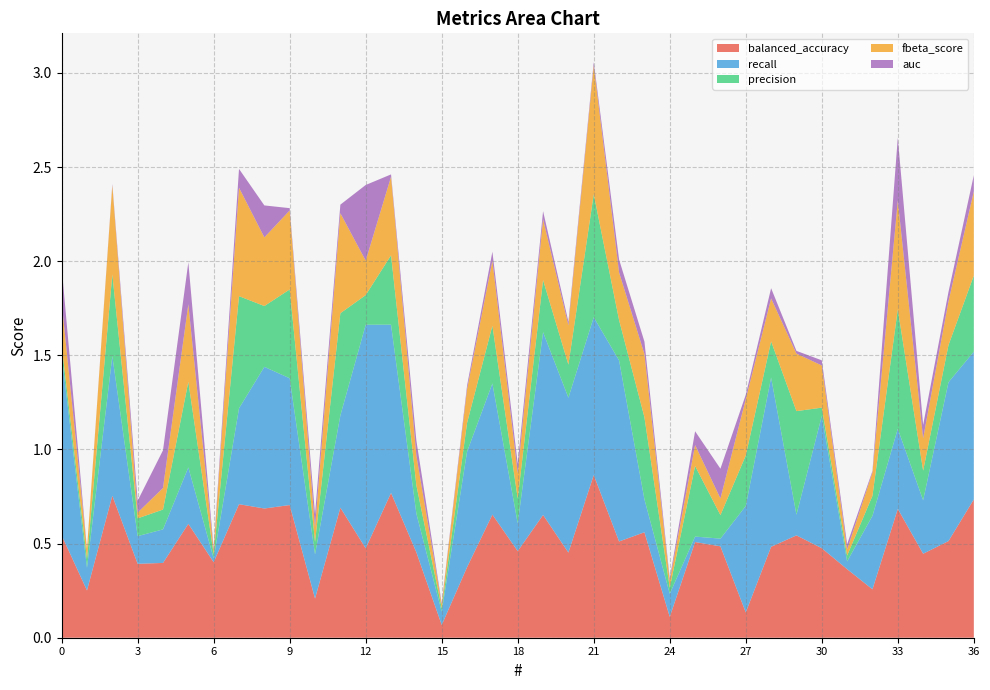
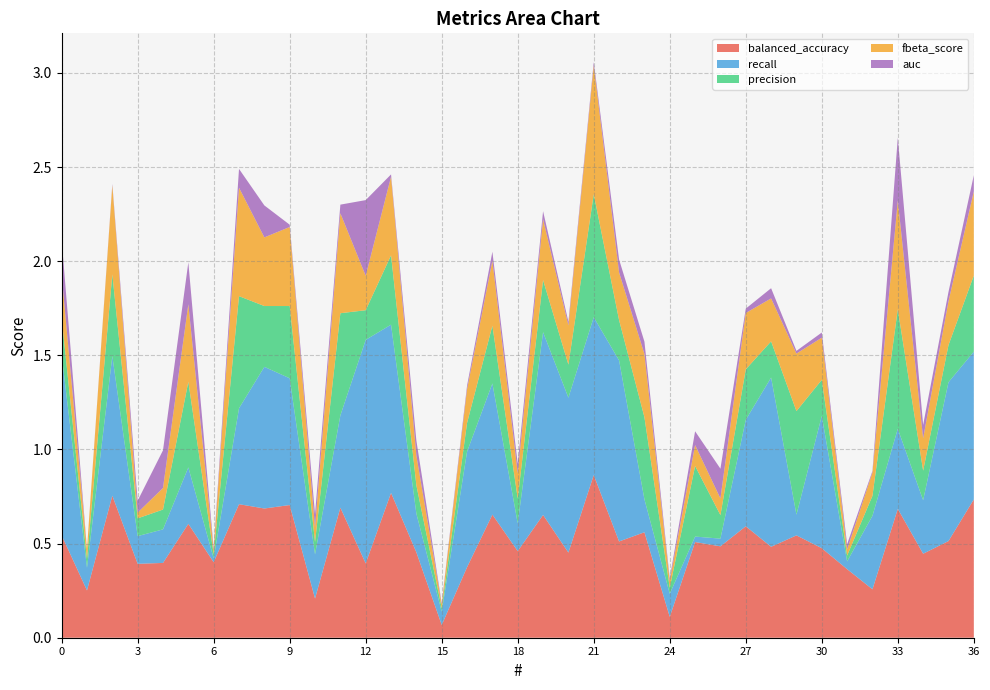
  {
    "balanced_accuracy": {
      "0": 0.54,
      "3": 0.39,
      "6": 0.40,
      "9": 0.70,
-     "12": 0.48,
+     "12": 0.39,
      "15": 0.07,
      "18": 0.46,
      "21": 0.86,
      "24": 0.11,
-     "27": 0.13,
+     "27": 0.59,
      "30": 0.48,
      "33": 0.68,
      "36": 0.73
    },
    "recall": {
      "0": 0.96,
      "3": 0.15,
      "6": 0.02,
      "9": 0.67,
      "12": 1.19,
      "15": 0.07,
      "18": 0.15,
      "21": 0.84,
      "24": 0.12,
      "27": 0.57,
      "30": 0.70,
      "33": 0.43,
      "36": 0.79
    },
    "precision": {
-     "0": 0.05,
+     "0": 0.19,
      "3": 0.09,
      "6": 0.02,
-     "9": 0.47,
+     "9": 0.38,
      "12": 0.16,
      "15": 0.02,
      "18": 0.13,
      "21": 0.65,
      "24": 0.03,
      "27": 0.27,
-     "30": 0.04,
+     "30": 0.19,
      "33": 0.63,
      "36": 0.40
    },
    "fbeta_score": {
      "0": 0.23,
      "3": 0.03,
      "12": 0.18,
      "18": 0.13,
      "21": 0.68,
      "27": 0.30,
      "30": 0.22,
      "33": 0.58,
      "36": 0.45
    },
    "auc": {
      "0": 0.19,
      "3": 0.06,
      "12": 0.40,
      "18": 0.05,
      "21": 0.02,
      "27": 0.02,
      "30": 0.03,
      "33": 0.33,
      "36": 0.09
    }
  }
